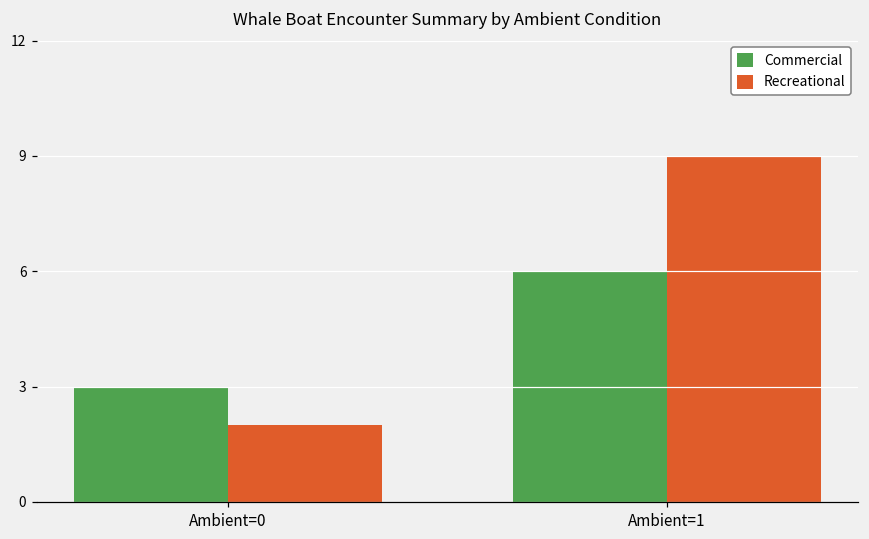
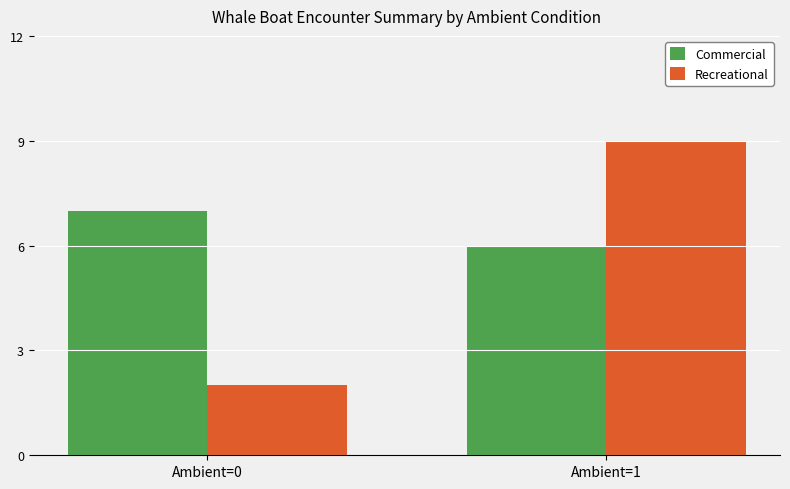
  {
    "Commercial": {
-     "Ambient=0": 3,
+     "Ambient=0": 7,
      "Ambient=1": 6
    },
    "Recreational": {
      "Ambient=0": 2,
      "Ambient=1": 9
    }
  }
